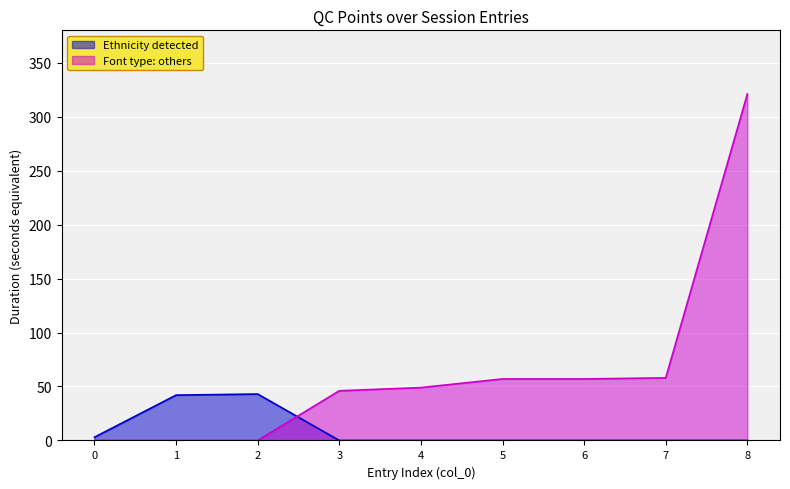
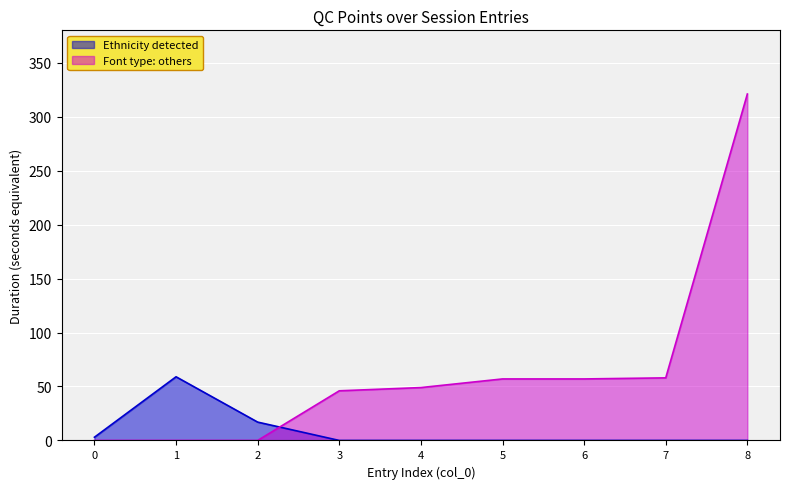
  {
    "Ethnicity detected": {
      "0": 3,
-     "1": 42,
-     "2": 43,
+     "1": 59,
+     "2": 17,
      "3": 0,
      "4": 0,
      "5": 0,
      "6": 0,
      "7": 0,
      "8": 0
    },
    "Font type: others": {
      "0": 0,
      "1": 0,
      "2": 0,
      "3": 46,
      "4": 49,
      "5": 57,
      "6": 57,
      "7": 58,
      "8": 321
    }
  }
